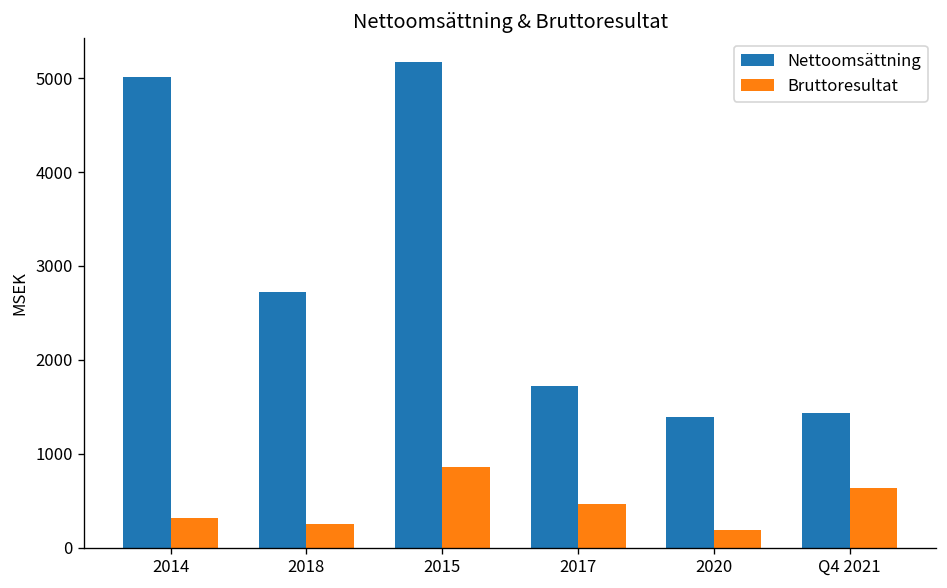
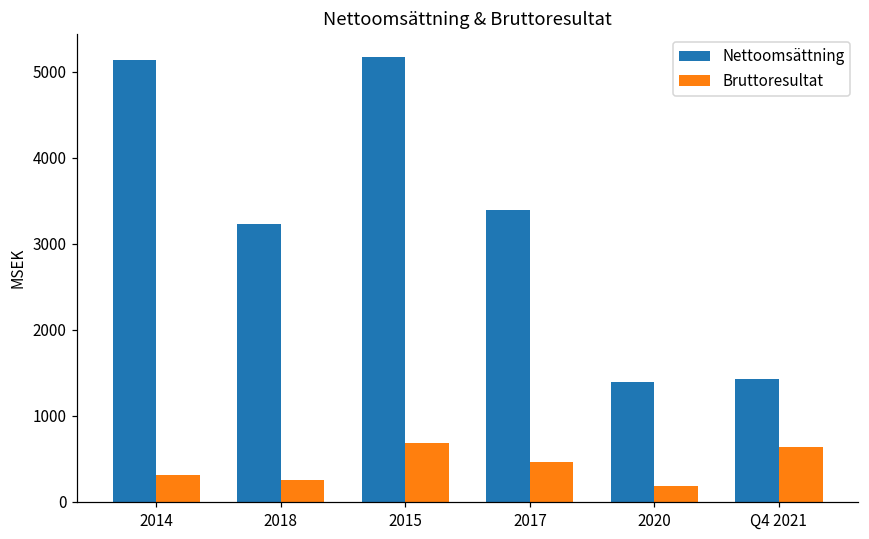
  {
    "Nettoomsättning": {
-     "2014": 5000,
-     "2018": 2700,
+     "2014": 5100,
+     "2018": 3200,
      "2015": 5200,
-     "2017": 1700,
+     "2017": 3400,
      "2020": 1400,
      "Q4 2021": 1400
    },
    "Bruttoresultat": {
      "2014": 300,
      "2018": 300,
-     "2015": 900,
+     "2015": 700,
      "2017": 500,
      "2020": 200,
      "Q4 2021": 600
    }
  }
